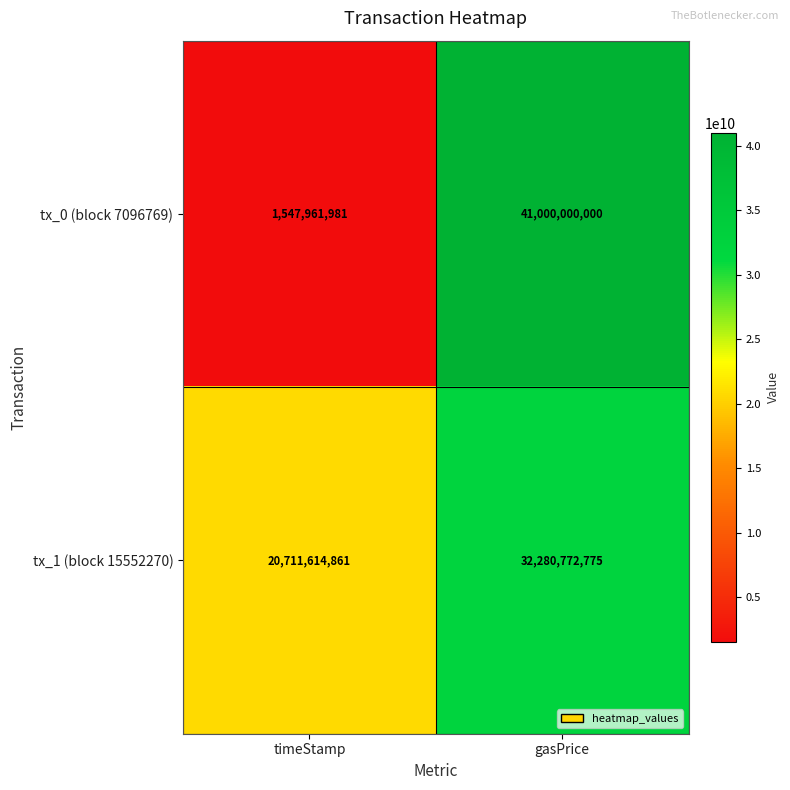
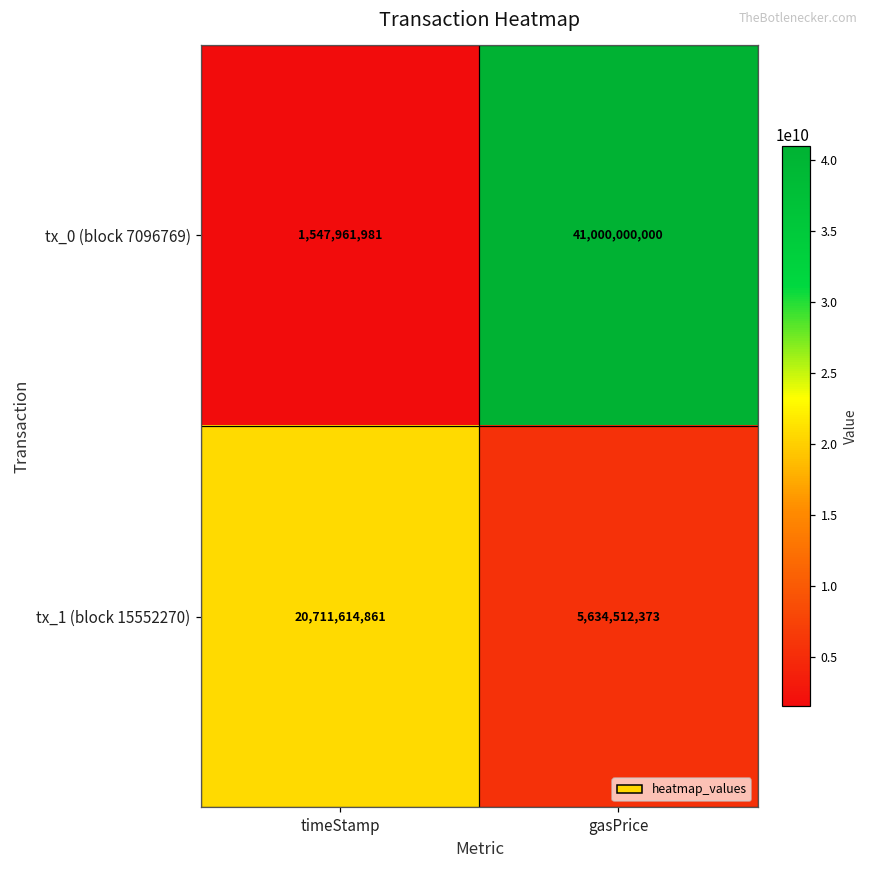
  {
    "tx_0 (block 7096769)": {
      "timeStamp": "1,547,961,981",
      "gasPrice": "41,000,000,000"
    },
    "tx_1 (block 15552270)": {
      "timeStamp": "20,711,614,861",
-     "gasPrice": "32,280,772,775"
+     "gasPrice": "5,634,512,373"
    }
  }
